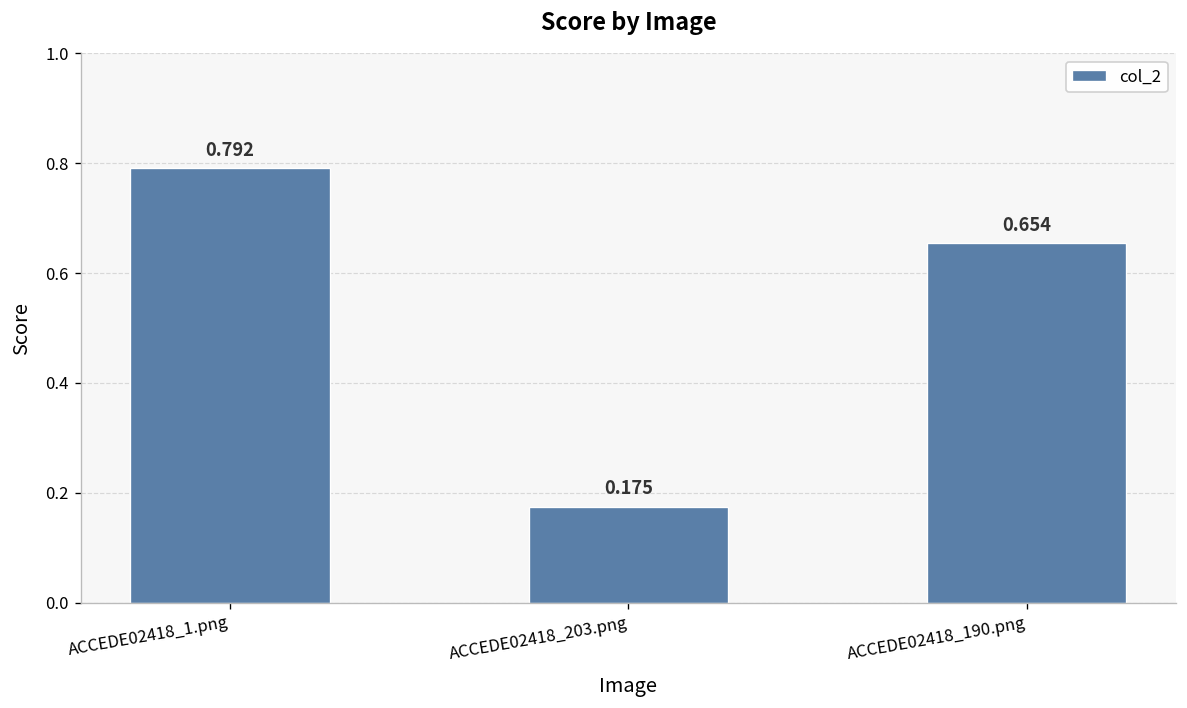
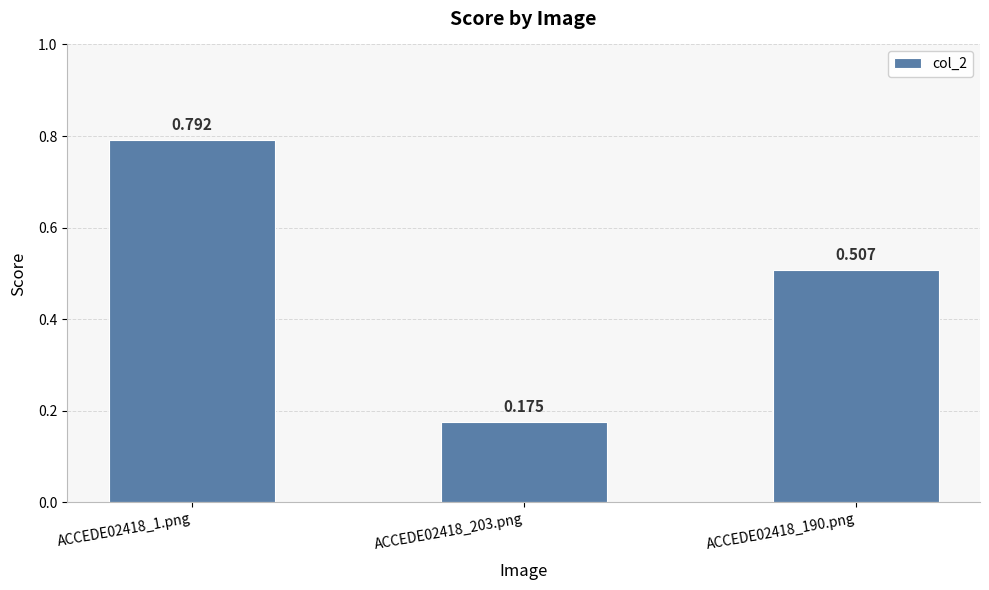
  {
    "ACCEDE02418_1.png": 0.792,
    "ACCEDE02418_203.png": 0.175,
-   "ACCEDE02418_190.png": 0.654
+   "ACCEDE02418_190.png": 0.507
  }
